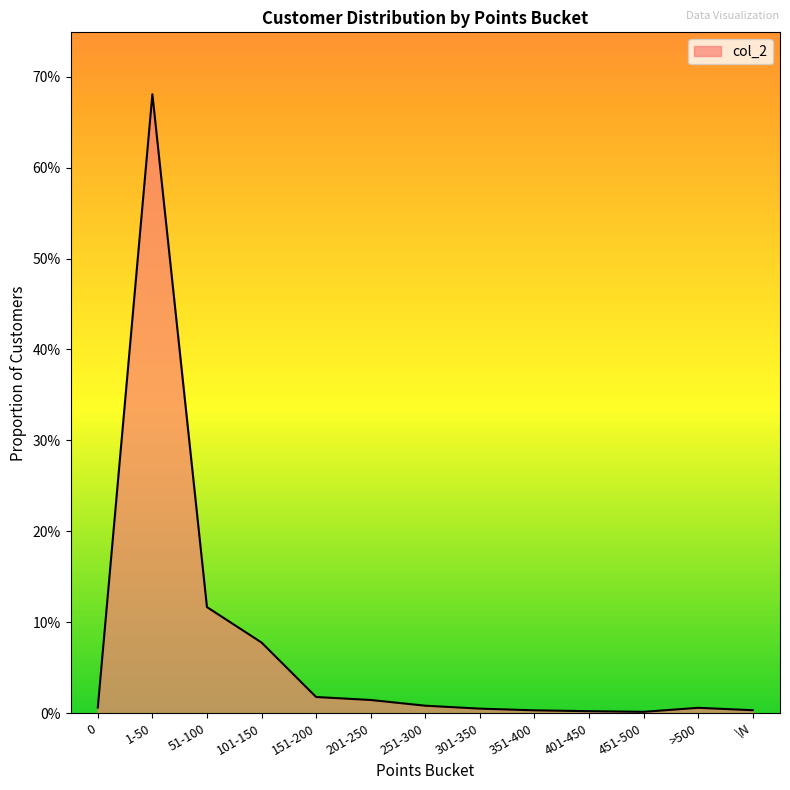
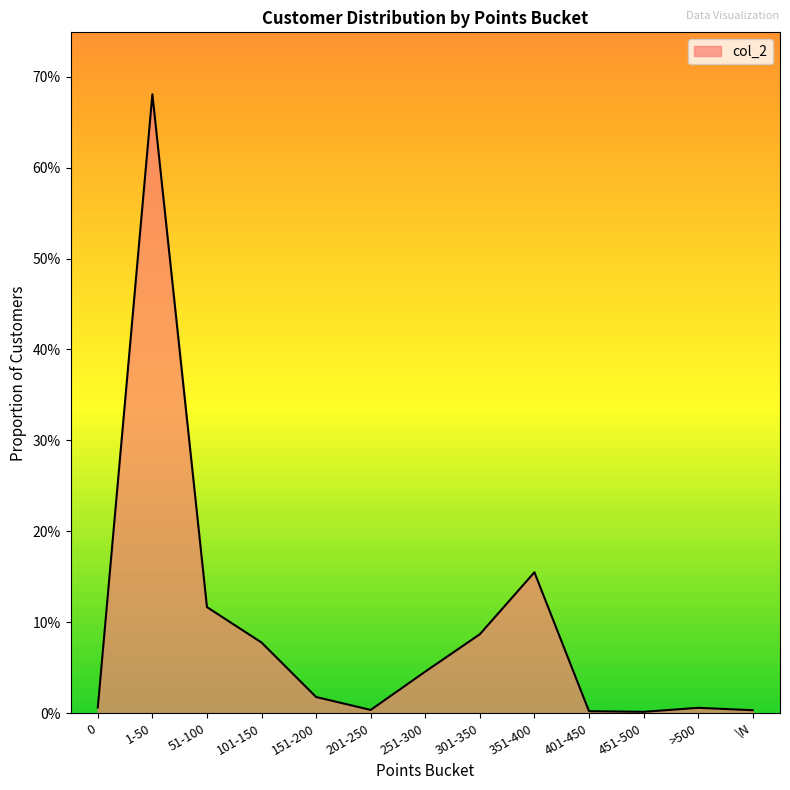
  {
    "0": "1%",
    "1-50": "68%",
    "51-100": "12%",
    "101-150": "8%",
    "151-200": "2%",
-   "201-250": "1%",
-   "251-300": "1%",
-   "301-350": "1%",
-   "351-400": "0%",
+   "201-250": "0%",
+   "251-300": "5%",
+   "301-350": "9%",
+   "351-400": "16%",
    "401-450": "0%",
    "451-500": "0%",
    ">500": "1%",
    "\\N": "0%"
  }
